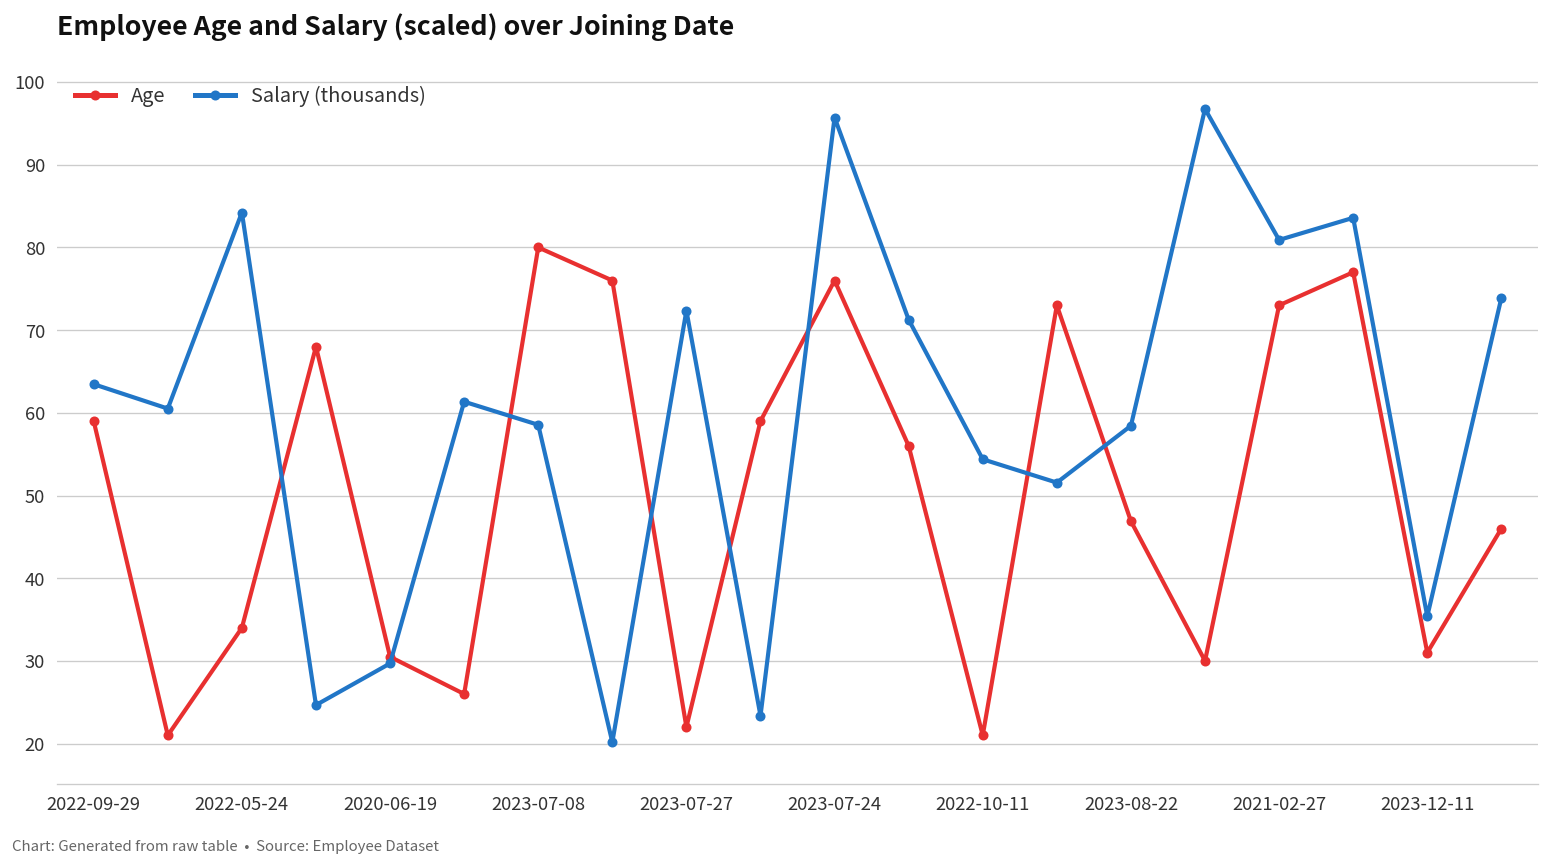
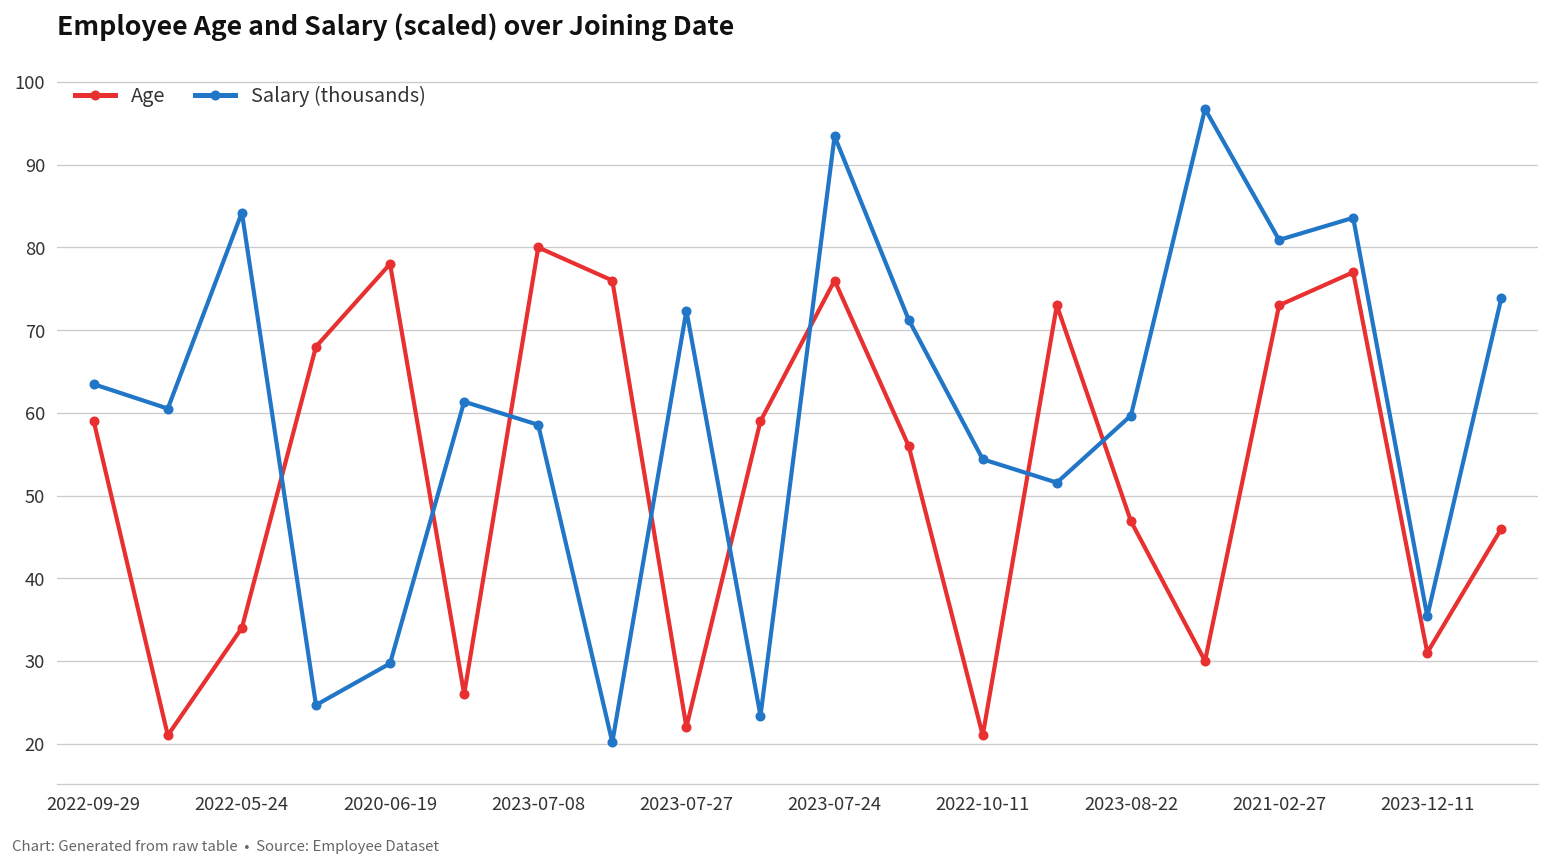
  {
    "Age": {
      "2022-09-29": 59,
      "2022-05-24": 34,
-     "2020-06-19": 31,
+     "2020-06-19": 78,
      "2023-07-08": 80,
      "2023-07-27": 22,
      "2023-07-24": 76,
      "2022-10-11": 21,
      "2023-08-22": 47,
      "2021-02-27": 73,
      "2023-12-11": 31
    },
    "Salary (thousands)": {
      "2022-09-29": 63,
      "2022-05-24": 84,
      "2020-06-19": 30,
      "2023-07-08": 59,
      "2023-07-27": 72,
-     "2023-07-24": 96,
+     "2023-07-24": 93,
      "2022-10-11": 54,
-     "2023-08-22": 58,
+     "2023-08-22": 60,
      "2021-02-27": 81,
      "2023-12-11": 35
    }
  }
